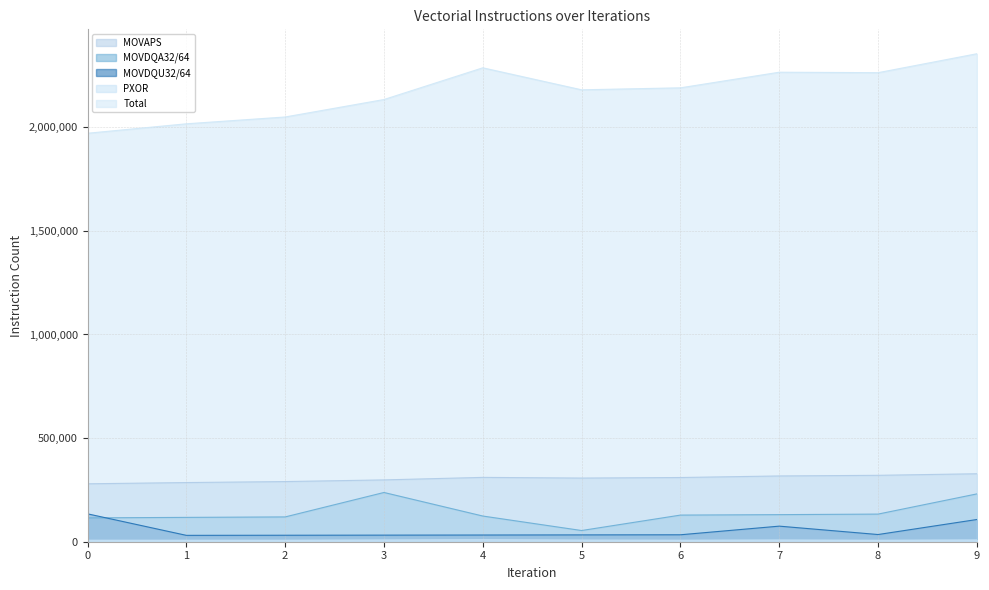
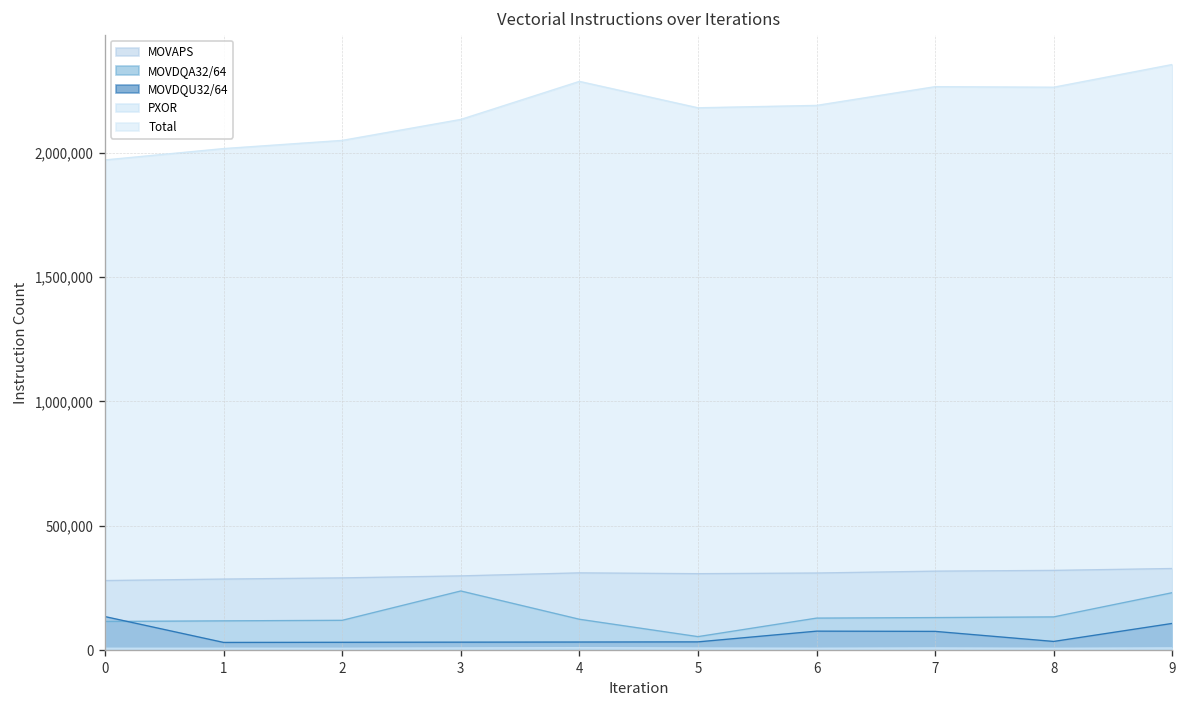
  {
    "MOVDQA32/64": {
      "0": "120,000",
      "1": "120,000",
      "2": "120,000",
      "3": "240,000",
      "4": "120,000",
      "5": "50,000",
      "6": "130,000",
      "7": "130,000",
      "8": "130,000",
      "9": "230,000"
    },
    "MOVDQU32/64": {
      "0": "130,000",
      "1": "30,000",
      "2": "30,000",
      "3": "30,000",
      "4": "30,000",
      "5": "30,000",
-     "6": "30,000",
+     "6": "80,000",
      "7": "80,000",
      "8": "30,000",
      "9": "110,000"
    }
  }
